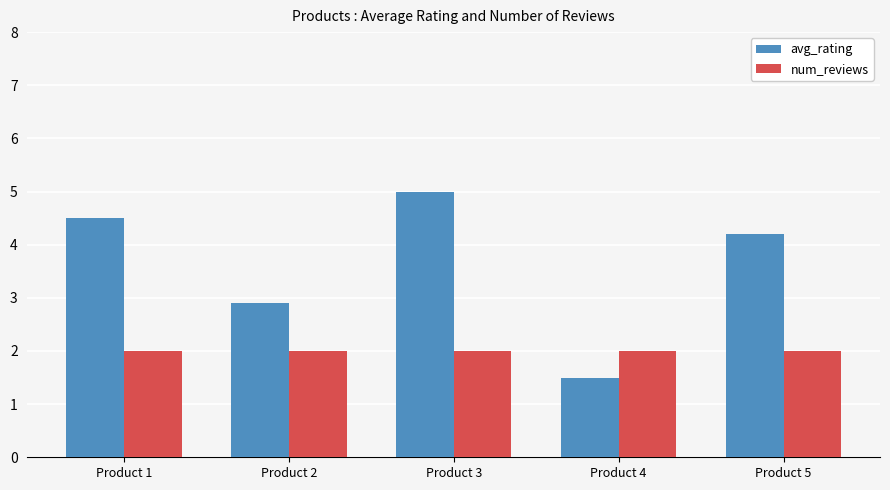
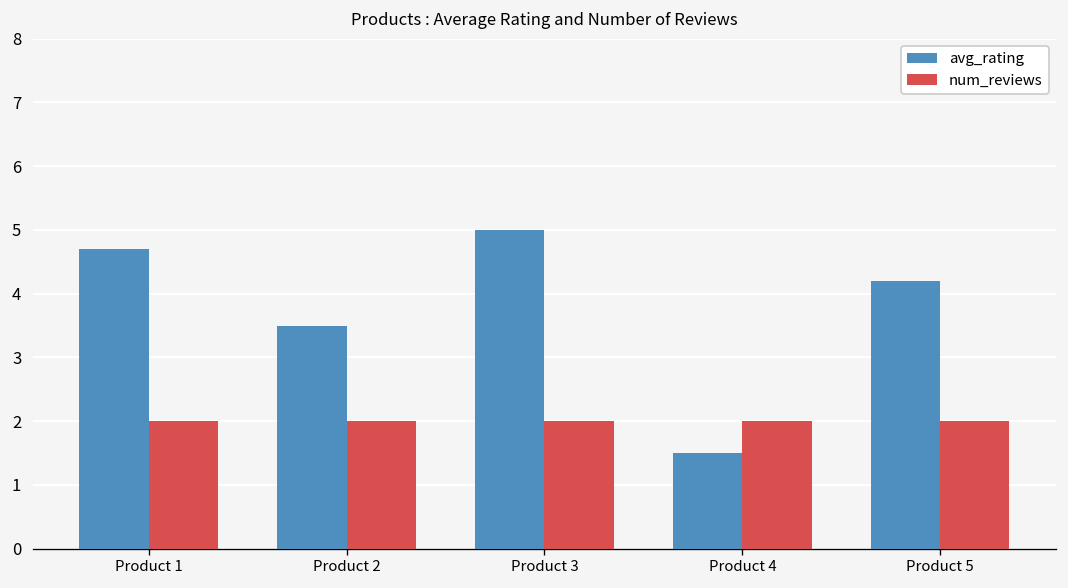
  {
    "avg_rating": {
-     "Product 1": 4.5,
-     "Product 2": 2.9,
+     "Product 1": 4.7,
+     "Product 2": 3.5,
      "Product 3": 5.0,
      "Product 4": 1.5,
      "Product 5": 4.2
    },
    "num_reviews": {
      "Product 1": 2.0,
      "Product 2": 2.0,
      "Product 3": 2.0,
      "Product 4": 2.0,
      "Product 5": 2.0
    }
  }
